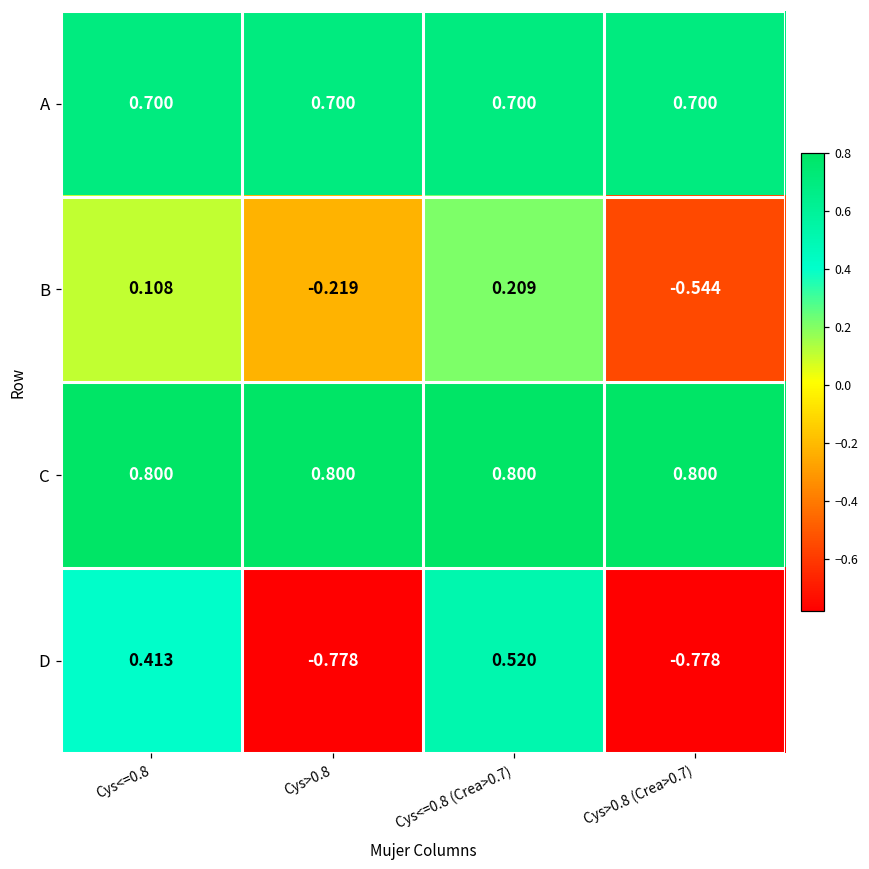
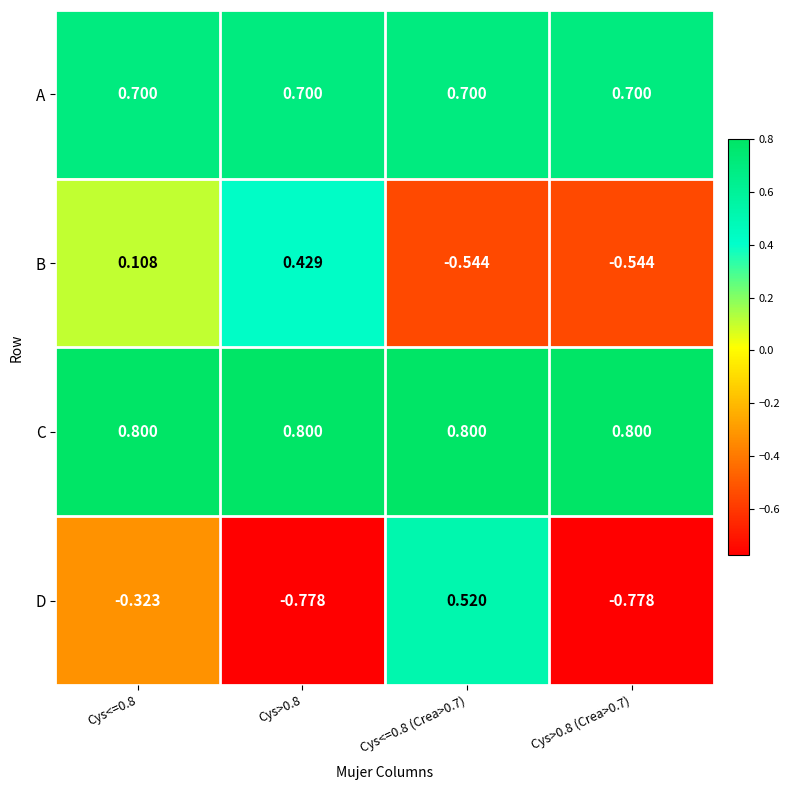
  {
    "A": {
      "Cys<=0.8": 0.700,
      "Cys>0.8": 0.700,
      "Cys<=0.8 (Crea>0.7)": 0.700,
      "Cys>0.8 (Crea>0.7)": 0.700
    },
    "B": {
      "Cys<=0.8": 0.108,
-     "Cys>0.8": -0.219,
-     "Cys<=0.8 (Crea>0.7)": 0.209,
+     "Cys>0.8": 0.429,
+     "Cys<=0.8 (Crea>0.7)": -0.544,
      "Cys>0.8 (Crea>0.7)": -0.544
    },
    "C": {
      "Cys<=0.8": 0.800,
      "Cys>0.8": 0.800,
      "Cys<=0.8 (Crea>0.7)": 0.800,
      "Cys>0.8 (Crea>0.7)": 0.800
    },
    "D": {
-     "Cys<=0.8": 0.413,
+     "Cys<=0.8": -0.323,
      "Cys>0.8": -0.778,
      "Cys<=0.8 (Crea>0.7)": 0.520,
      "Cys>0.8 (Crea>0.7)": -0.778
    }
  }
